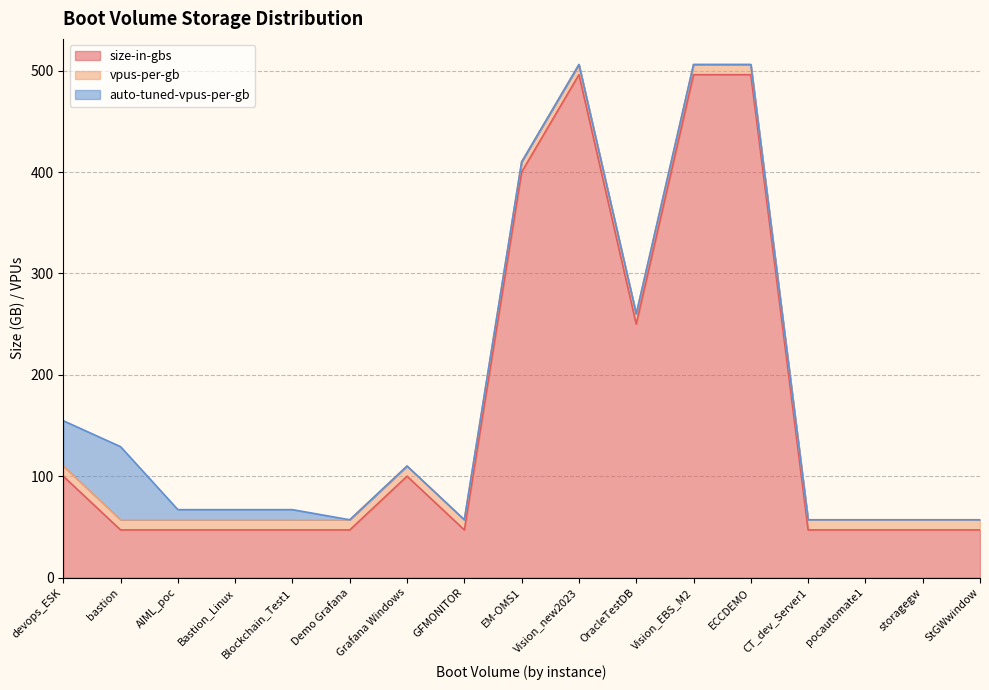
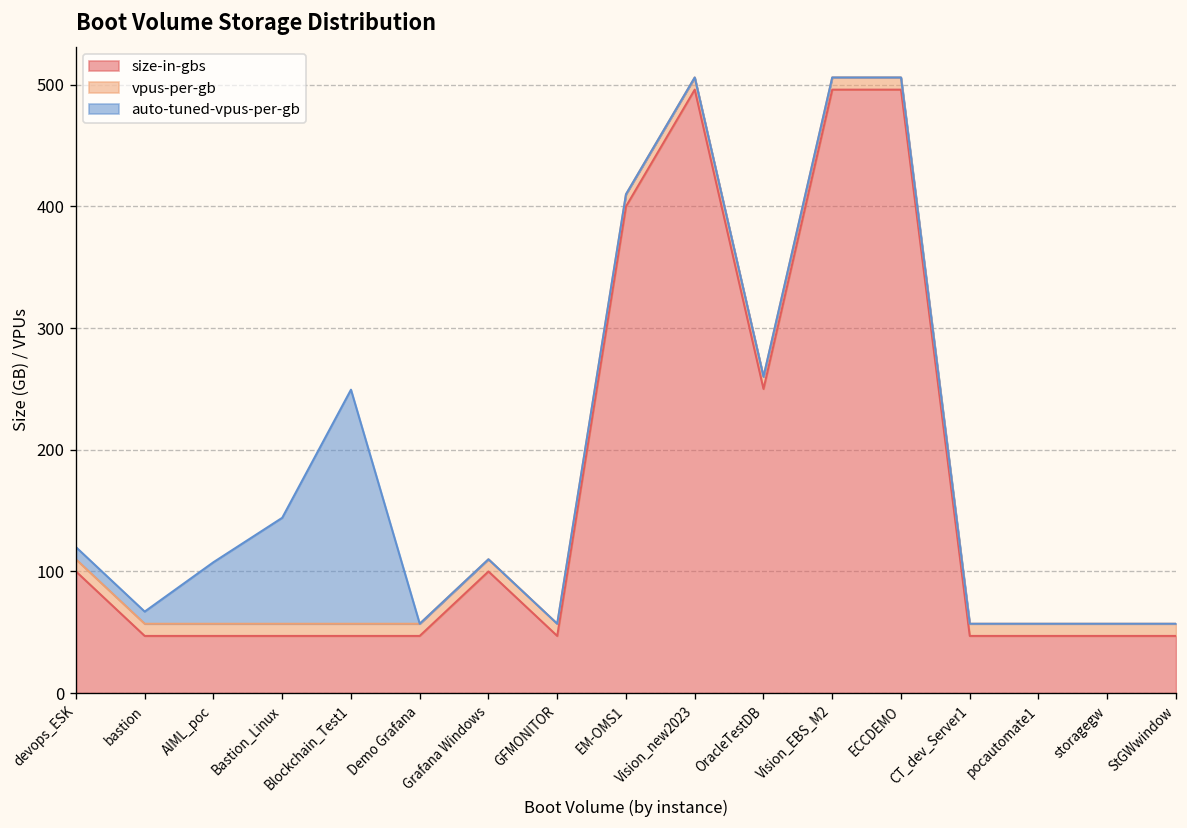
  {
    "auto-tuned-vpus-per-gb": {
-     "devops_ESK": 45,
-     "bastion": 72,
-     "AIML_poc": 10,
-     "Bastion_Linux": 10,
-     "Blockchain_Test1": 10
+     "devops_ESK": 10,
+     "bastion": 10,
+     "AIML_poc": 51,
+     "Bastion_Linux": 87,
+     "Blockchain_Test1": 192
    }
  }
